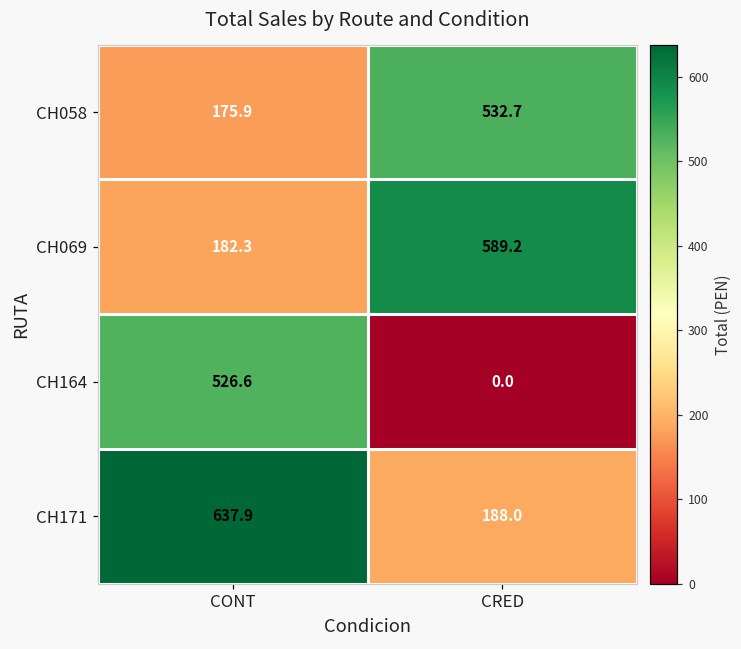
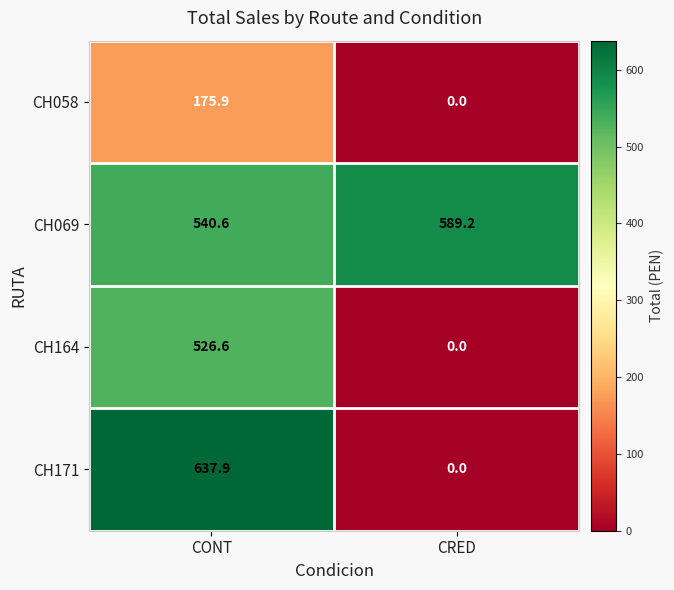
  {
    "CH058": {
      "CONT": 175.9,
-     "CRED": 532.7
+     "CRED": 0.0
    },
    "CH069": {
-     "CONT": 182.3,
+     "CONT": 540.6,
      "CRED": 589.2
    },
    "CH164": {
      "CONT": 526.6,
      "CRED": 0.0
    },
    "CH171": {
      "CONT": 637.9,
-     "CRED": 188.0
+     "CRED": 0.0
    }
  }
